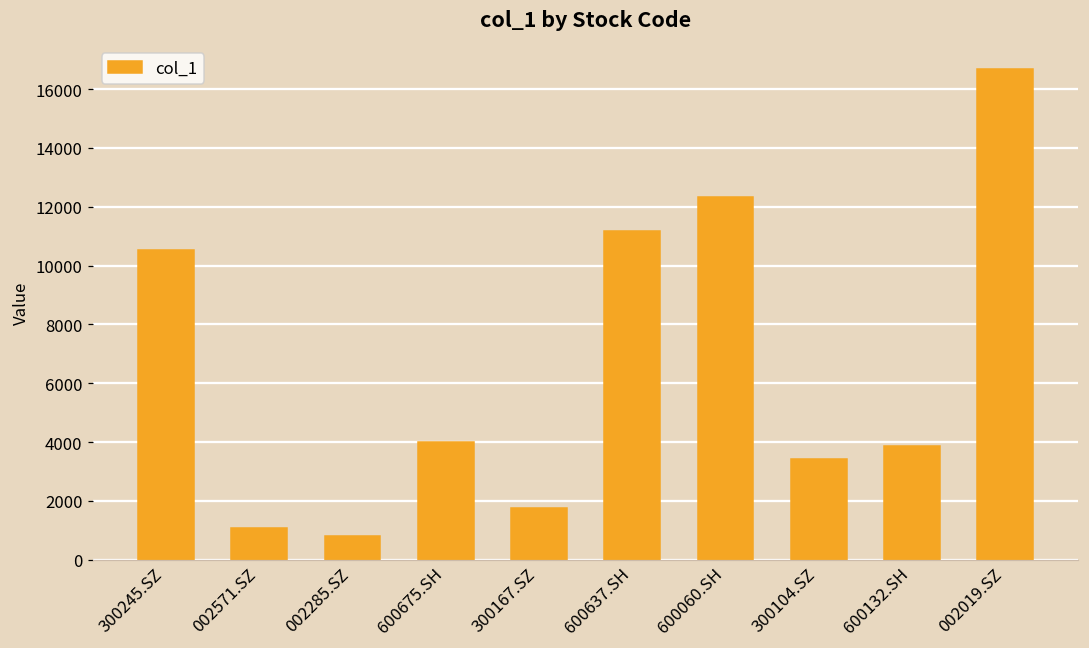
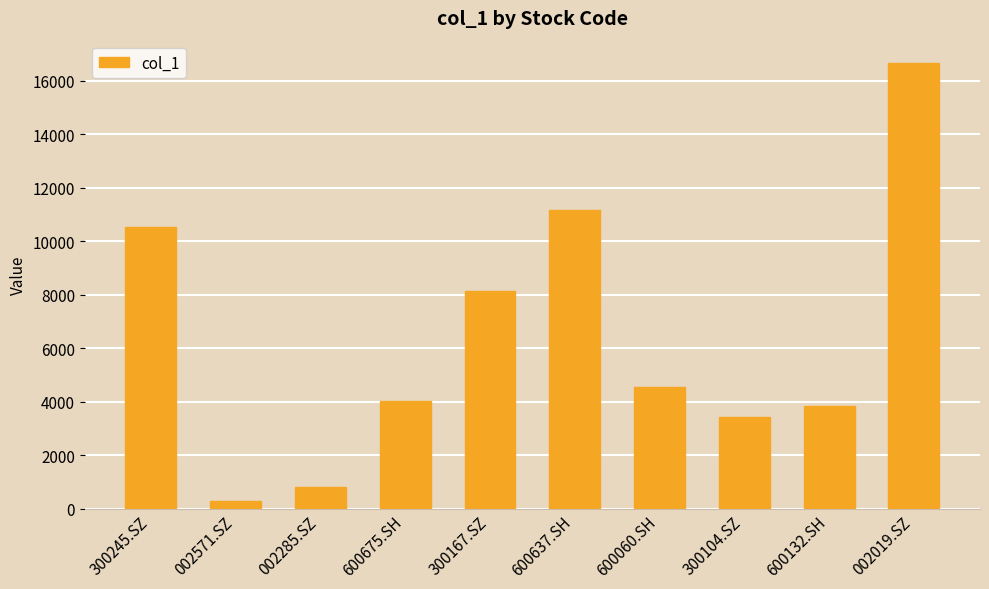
  {
    "300245.SZ": 10500,
-   "002571.SZ": 1100,
+   "002571.SZ": 300,
    "002285.SZ": 800,
    "600675.SH": 4000,
-   "300167.SZ": 1800,
+   "300167.SZ": 8100,
    "600637.SH": 11200,
-   "600060.SH": 12300,
+   "600060.SH": 4600,
    "300104.SZ": 3400,
    "600132.SH": 3900,
    "002019.SZ": 16700
  }
